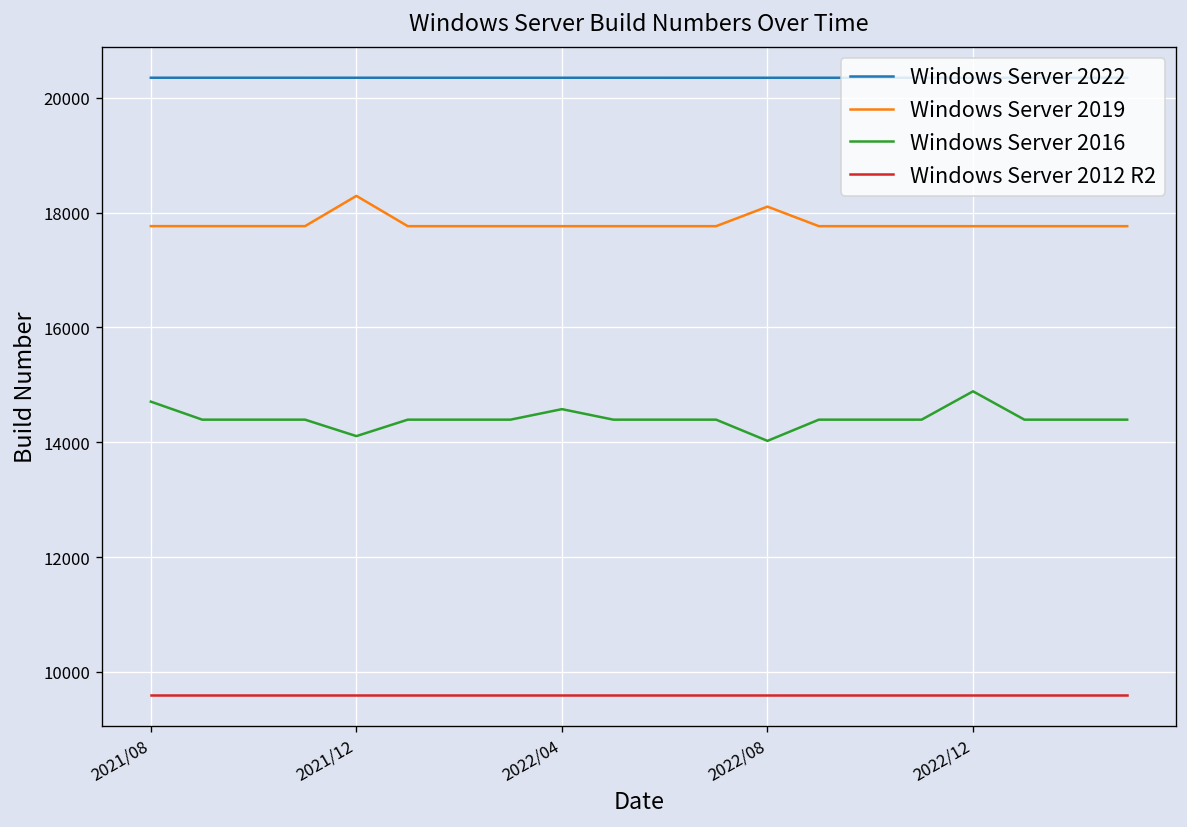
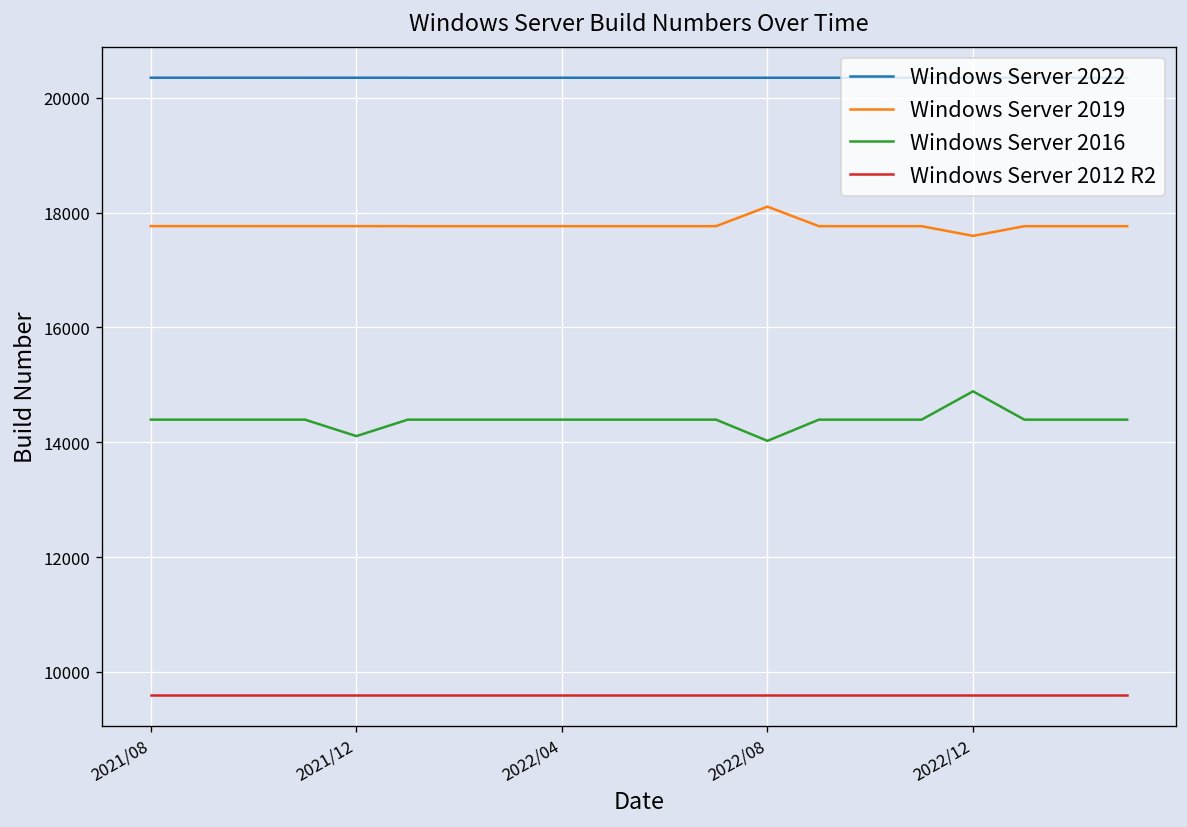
  {
    "Windows Server 2022": {
      "2021/08": 20300,
      "2021/12": 20300,
      "2022/04": 20300,
      "2022/08": 20300
    },
    "Windows Server 2019": {
      "2021/08": 17800,
-     "2021/12": 18300,
+     "2021/12": 17800,
      "2022/04": 17800,
      "2022/08": 18100,
-     "2022/12": 17800
+     "2022/12": 17600
    },
    "Windows Server 2016": {
-     "2021/08": 14700,
+     "2021/08": 14400,
      "2021/12": 14100,
-     "2022/04": 14600,
+     "2022/04": 14400,
      "2022/08": 14000,
      "2022/12": 14900
    },
    "Windows Server 2012 R2": {
      "2021/08": 9600,
      "2021/12": 9600,
      "2022/04": 9600,
      "2022/08": 9600,
      "2022/12": 9600
    }
  }
